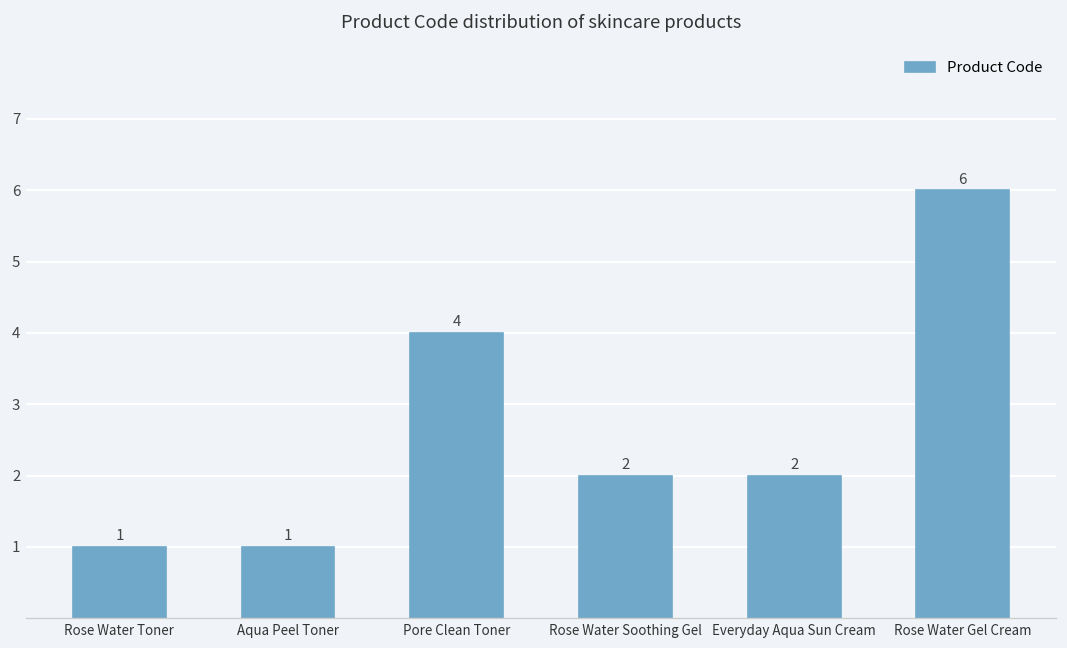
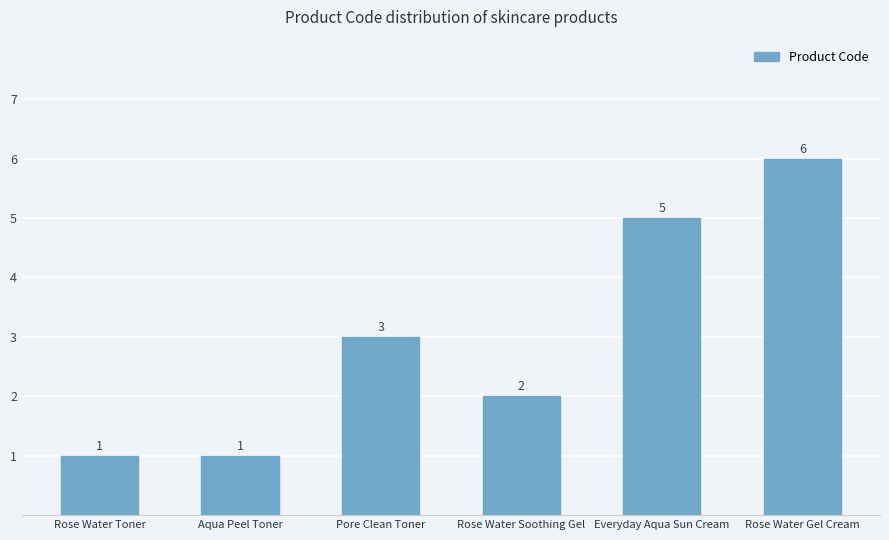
  {
    "Rose Water Toner": 1,
    "Aqua Peel Toner": 1,
-   "Pore Clean Toner": 4,
+   "Pore Clean Toner": 3,
    "Rose Water Soothing Gel": 2,
-   "Everyday Aqua Sun Cream": 2,
+   "Everyday Aqua Sun Cream": 5,
    "Rose Water Gel Cream": 6
  }
